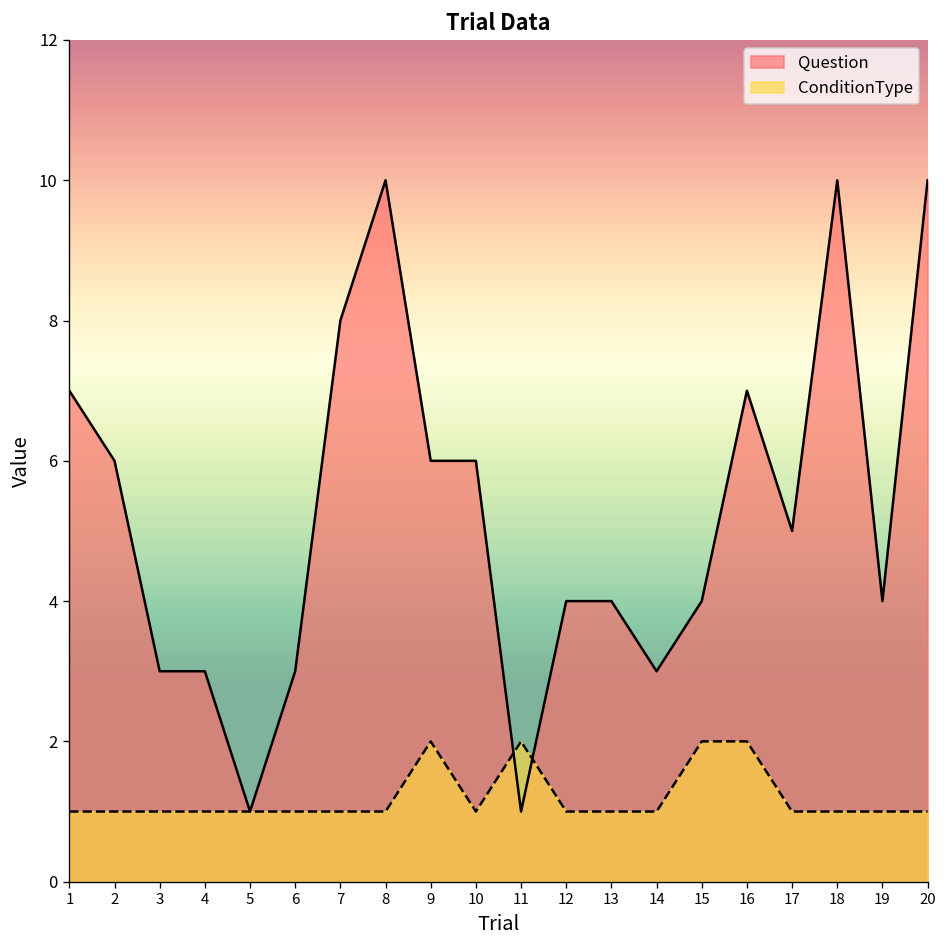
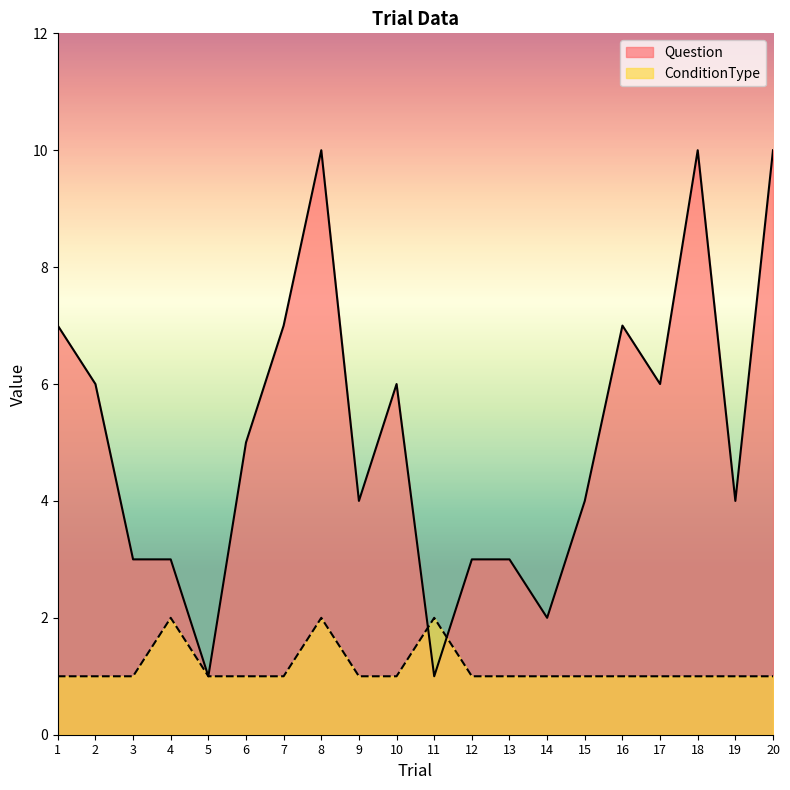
  {
    "Question": {
      "1": 7,
      "2": 6,
      "3": 3,
      "4": 3,
-     "6": 3,
-     "7": 8,
+     "6": 5,
+     "7": 7,
      "8": 10,
-     "9": 6,
+     "9": 4,
      "10": 6,
      "11": 1,
-     "12": 4,
-     "13": 4,
-     "14": 3,
+     "12": 3,
+     "13": 3,
+     "14": 2,
      "15": 4,
      "16": 7,
-     "17": 5,
+     "17": 6,
      "18": 10,
      "19": 4,
      "20": 10
    },
    "ConditionType": {
      "1": 1,
      "2": 1,
      "3": 1,
-     "4": 1,
+     "4": 2,
      "6": 1,
      "7": 1,
-     "8": 1,
-     "9": 2,
+     "8": 2,
+     "9": 1,
      "10": 1,
      "11": 2,
      "12": 1,
      "13": 1,
      "14": 1,
-     "15": 2,
-     "16": 2,
+     "15": 1,
+     "16": 1,
      "17": 1,
      "18": 1,
      "19": 1,
      "20": 1
    }
  }
